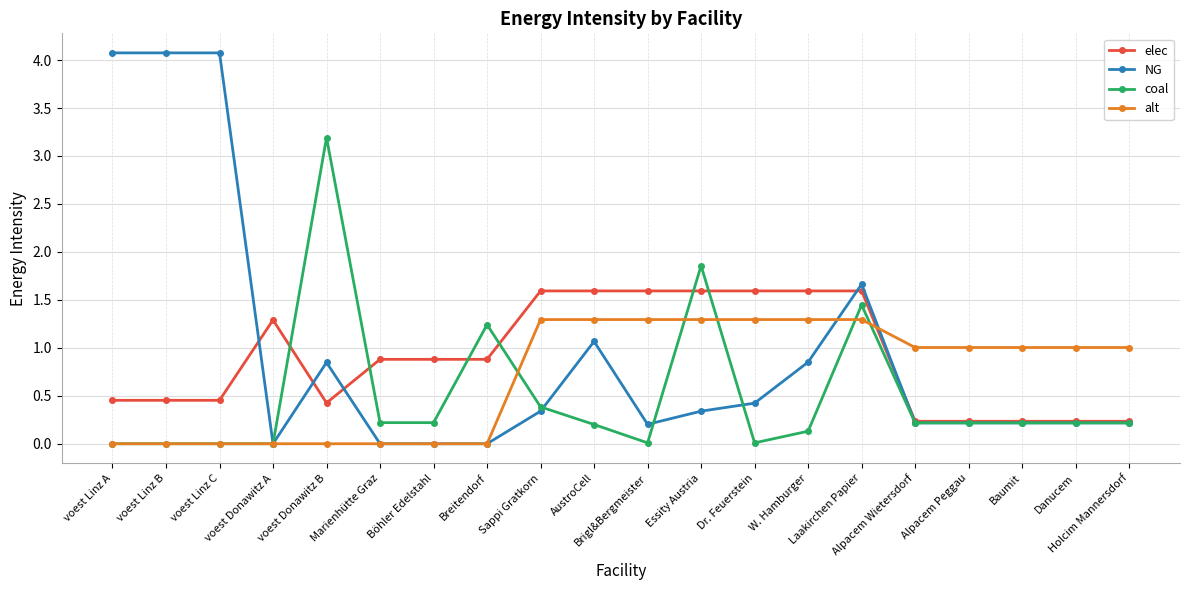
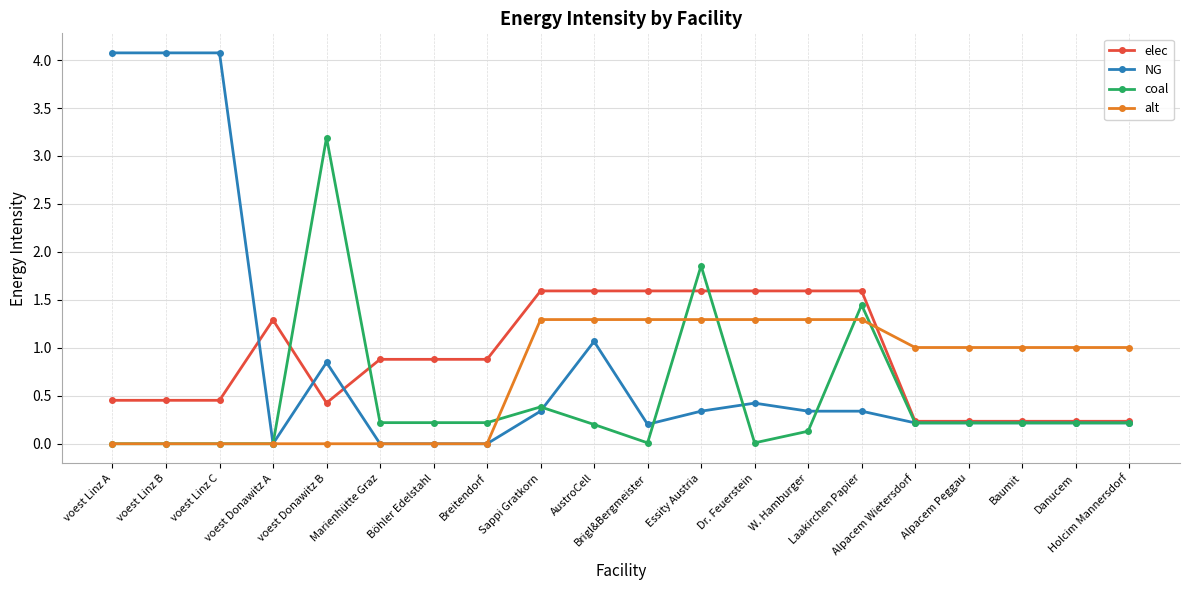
  {
    "NG": {
      "voest Linz A": 4.1,
      "voest Linz B": 4.1,
      "voest Linz C": 4.1,
      "voest Donawitz B": 0.8,
      "Sappi Gratkorn": 0.3,
      "AustroCell": 1.1,
      "Brigl&Bergmeister": 0.2,
      "Essity Austria": 0.3,
      "Dr. Feuerstein": 0.4,
-     "W. Hamburger": 0.9,
-     "Laakirchen Papier": 1.7
+     "W. Hamburger": 0.3,
+     "Laakirchen Papier": 0.3
    },
    "coal": {
      "voest Donawitz B": 3.2,
      "Marienhütte Graz": 0.2,
      "Böhler Edelstahl": 0.2,
-     "Breitendorf": 1.2,
+     "Breitendorf": 0.2,
      "Sappi Gratkorn": 0.4,
      "AustroCell": 0.2,
      "Brigl&Bergmeister": 0.0,
      "Essity Austria": 1.9,
      "Dr. Feuerstein": 0.0,
      "W. Hamburger": 0.1,
      "Laakirchen Papier": 1.4
    }
  }
